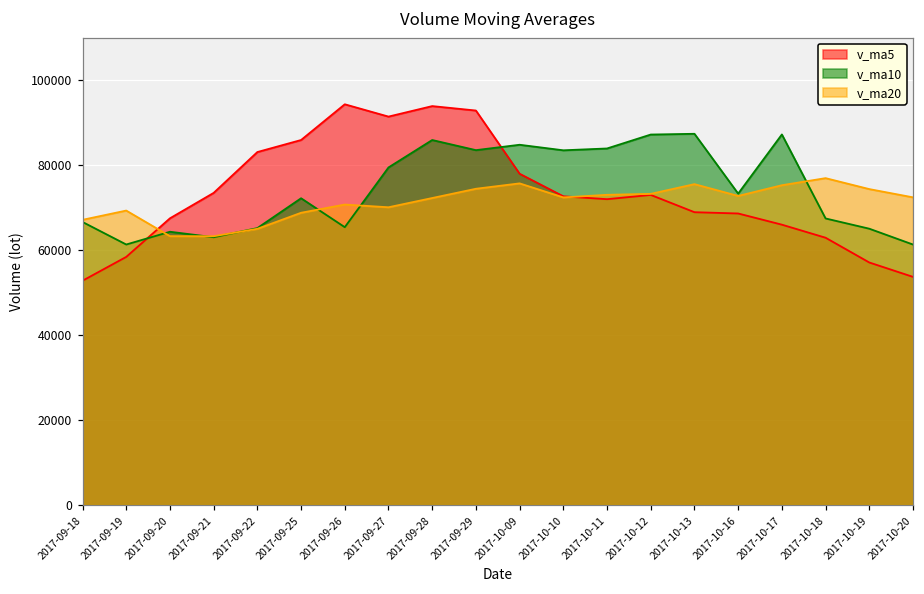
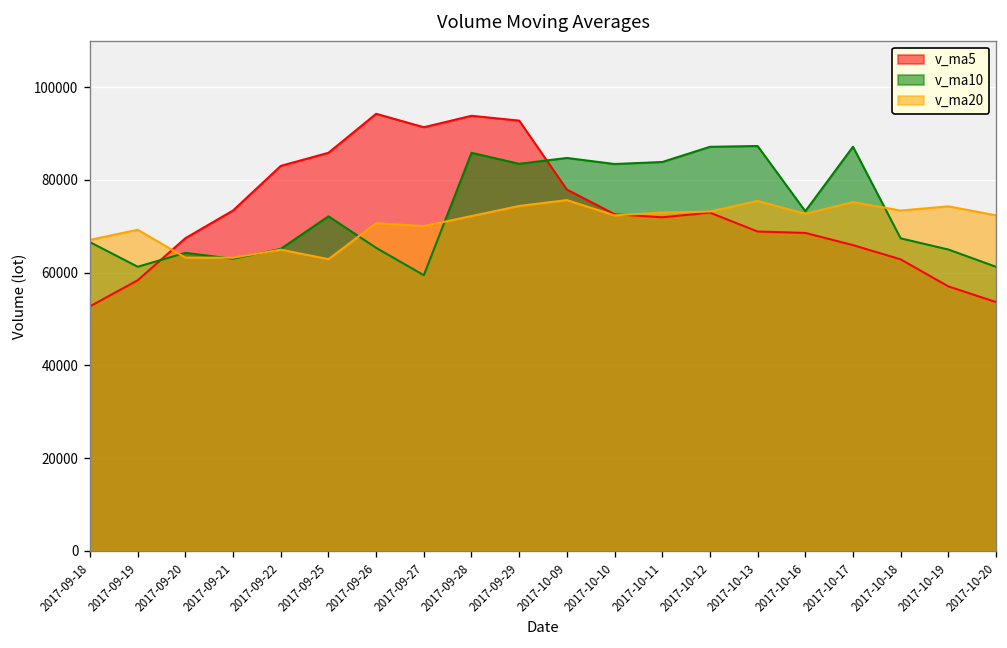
  {
    "v_ma5": {
      "2017-09-18": 53000,
      "2017-09-19": 58000,
      "2017-09-20": 67000,
      "2017-09-21": 73000,
      "2017-09-22": 83000,
      "2017-09-25": 86000,
      "2017-09-26": 94000,
      "2017-09-27": 91000,
      "2017-09-28": 94000,
      "2017-09-29": 93000,
      "2017-10-09": 78000,
      "2017-10-11": 72000,
      "2017-10-13": 69000,
      "2017-10-16": 69000,
      "2017-10-17": 66000,
      "2017-10-18": 63000,
      "2017-10-19": 57000,
      "2017-10-20": 54000
    },
    "v_ma10": {
      "2017-09-19": 61000,
      "2017-09-20": 64000,
      "2017-09-25": 72000,
      "2017-09-26": 65000,
-     "2017-09-27": 79000,
+     "2017-09-27": 59000,
      "2017-09-28": 86000,
      "2017-09-29": 83000,
      "2017-10-09": 85000,
      "2017-10-10": 83000,
      "2017-10-11": 84000,
      "2017-10-12": 87000,
      "2017-10-13": 87000,
      "2017-10-17": 87000,
      "2017-10-18": 67000,
      "2017-10-19": 65000,
      "2017-10-20": 61000
    },
    "v_ma20": {
      "2017-09-19": 69000,
      "2017-09-20": 63000,
-     "2017-09-25": 69000,
+     "2017-09-25": 63000,
      "2017-09-26": 71000,
      "2017-09-27": 70000,
      "2017-09-28": 72000,
      "2017-09-29": 74000,
      "2017-10-09": 76000,
      "2017-10-11": 73000,
      "2017-10-13": 75000,
      "2017-10-17": 75000,
-     "2017-10-18": 77000,
+     "2017-10-18": 73000,
      "2017-10-19": 74000,
      "2017-10-20": 72000
    }
  }
